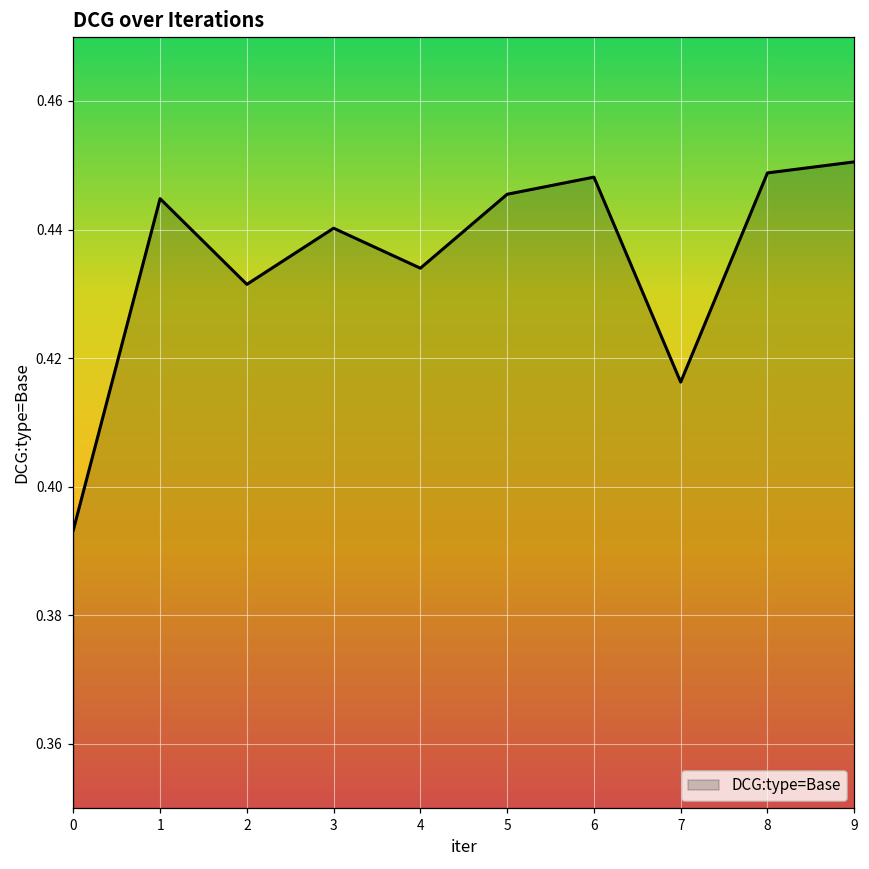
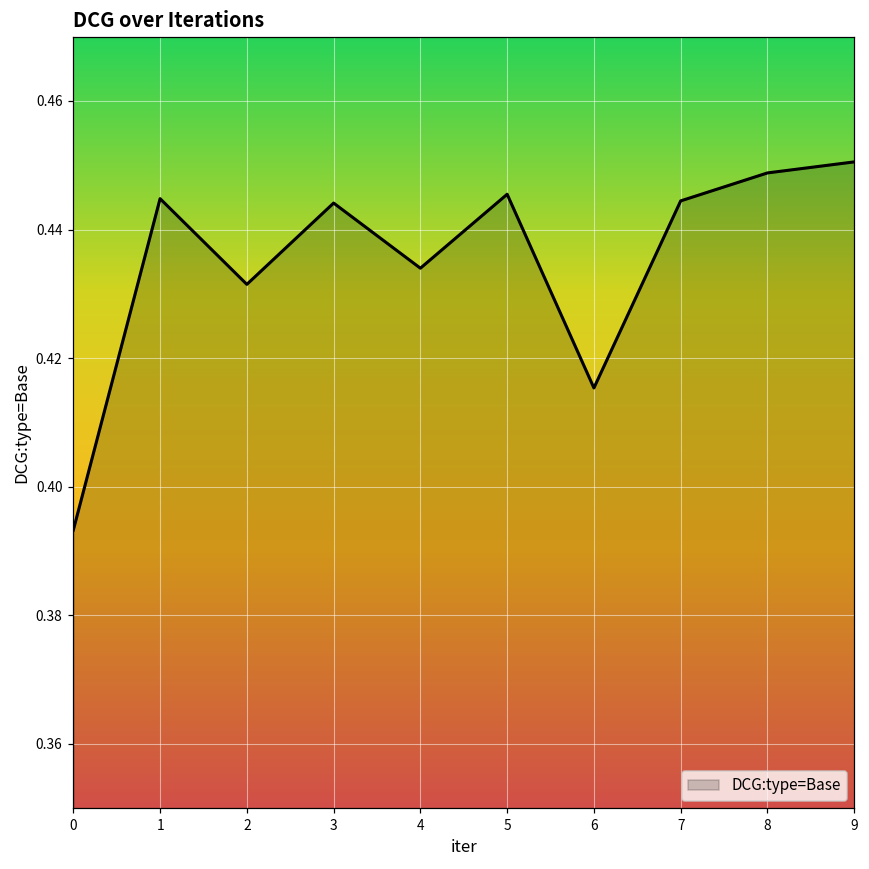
  {
    "0": 0.393,
    "1": 0.445,
    "2": 0.431,
-   "3": 0.440,
+   "3": 0.444,
    "4": 0.434,
    "5": 0.445,
-   "6": 0.448,
-   "7": 0.416,
+   "6": 0.415,
+   "7": 0.444,
    "8": 0.449,
    "9": 0.451
  }
